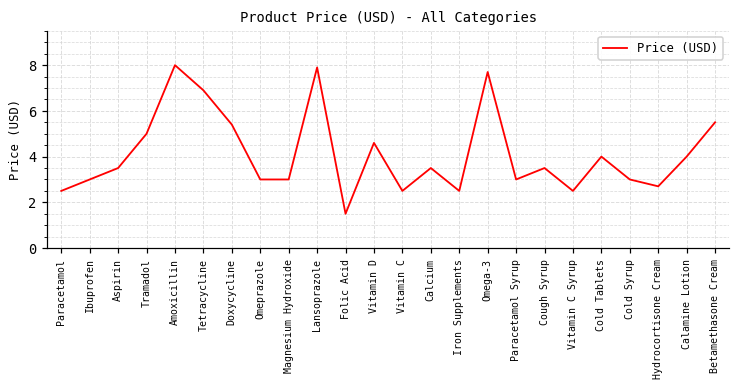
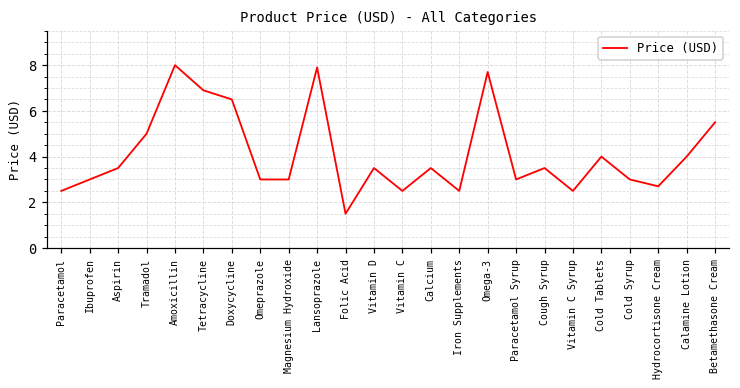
  {
    "Paracetamol": 2.5,
    "Ibuprofen": 3.0,
    "Aspirin": 3.5,
    "Tramadol": 5.0,
    "Amoxicillin": 8.0,
    "Tetracycline": 6.9,
-   "Doxycycline": 5.4,
+   "Doxycycline": 6.5,
    "Omeprazole": 3.0,
    "Magnesium Hydroxide": 3.0,
    "Lansoprazole": 7.9,
    "Folic Acid": 1.5,
-   "Vitamin D": 4.6,
+   "Vitamin D": 3.5,
    "Vitamin C": 2.5,
    "Calcium": 3.5,
    "Iron Supplements": 2.5,
    "Omega-3": 7.7,
    "Paracetamol Syrup": 3.0,
    "Cough Syrup": 3.5,
    "Vitamin C Syrup": 2.5,
    "Cold Tablets": 4.0,
    "Cold Syrup": 3.0,
    "Hydrocortisone Cream": 2.7,
    "Calamine Lotion": 4.0,
    "Betamethasone Cream": 5.5
  }
